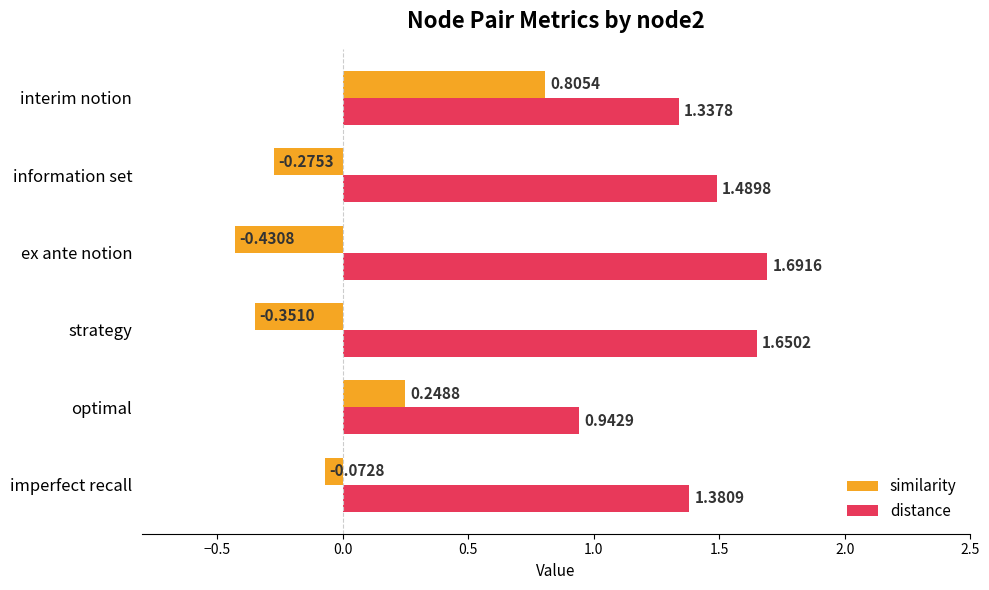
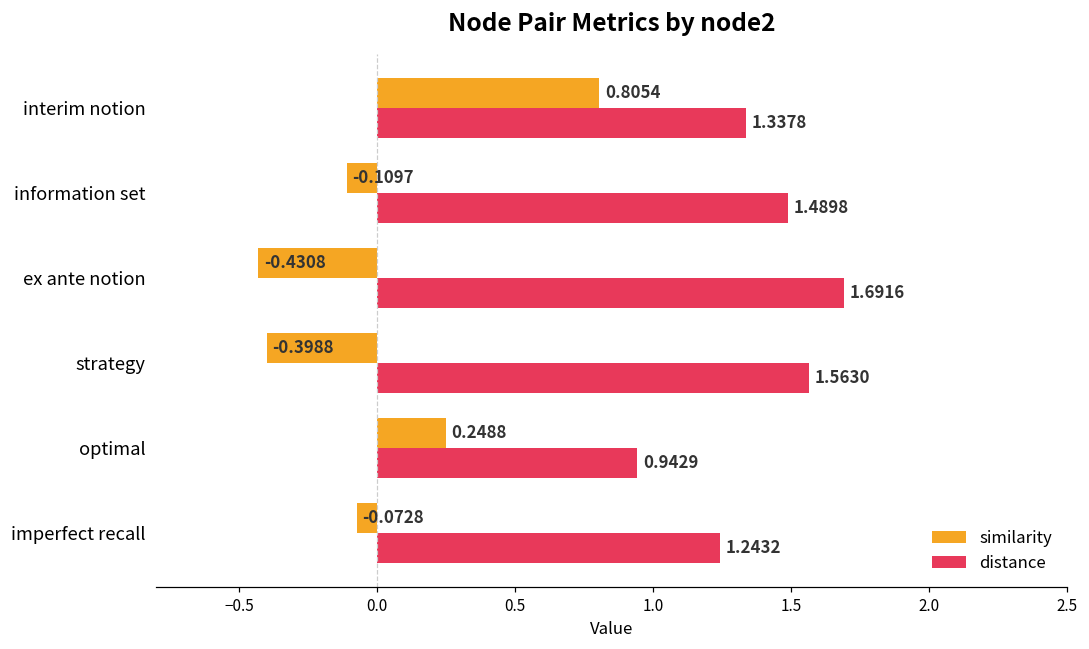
  {
    "similarity": {
      "interim notion": 0.8054,
-     "information set": -0.2753,
+     "information set": -0.1097,
      "ex ante notion": -0.4308,
-     "strategy": -0.3510,
+     "strategy": -0.3988,
      "optimal": 0.2488,
      "imperfect recall": -0.0728
    },
    "distance": {
      "interim notion": 1.3378,
      "information set": 1.4898,
      "ex ante notion": 1.6916,
-     "strategy": 1.6502,
+     "strategy": 1.5630,
      "optimal": 0.9429,
-     "imperfect recall": 1.3809
+     "imperfect recall": 1.2432
    }
  }
